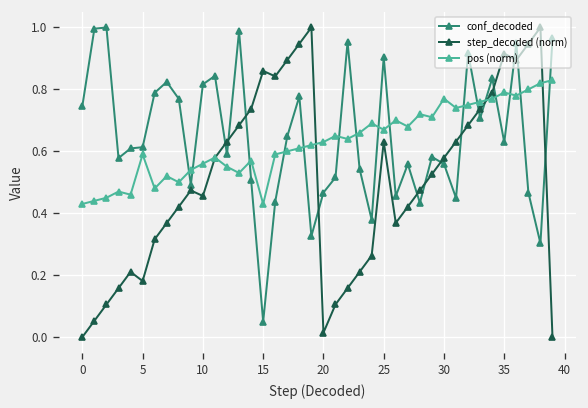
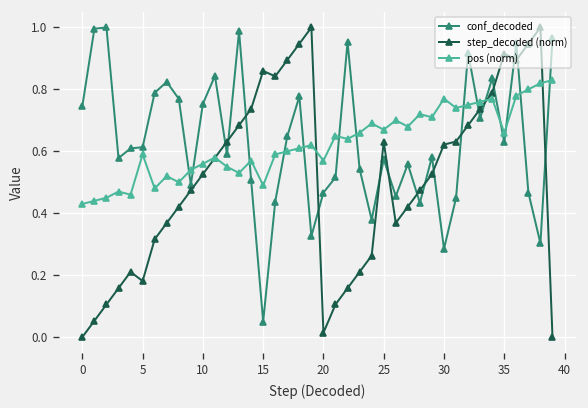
  {
    "conf_decoded": {
      "0": 0.75,
      "5": 0.61,
-     "10": 0.82,
+     "10": 0.75,
      "15": 0.05,
      "20": 0.47,
-     "25": 0.90,
-     "30": 0.56,
+     "25": 0.57,
+     "30": 0.29,
      "35": 0.63
    },
    "step_decoded (norm)": {
      "0": 0.00,
      "5": 0.18,
-     "10": 0.46,
+     "10": 0.53,
      "15": 0.86,
      "20": 0.01,
      "25": 0.63,
-     "30": 0.58
+     "30": 0.62
    },
    "pos (norm)": {
      "0": 0.43,
      "5": 0.59,
      "10": 0.56,
-     "15": 0.43,
-     "20": 0.63,
+     "15": 0.49,
+     "20": 0.57,
      "25": 0.67,
      "30": 0.77,
-     "35": 0.79
+     "35": 0.66
    }
  }
